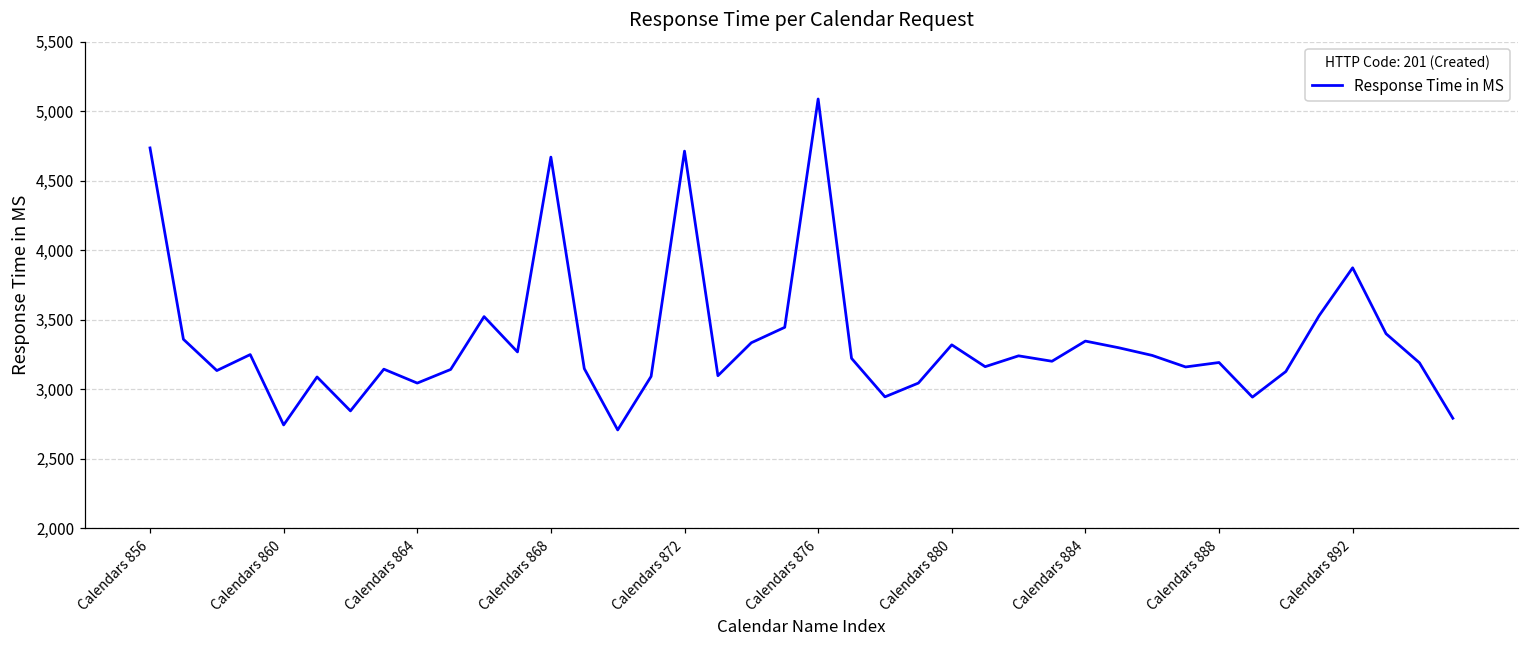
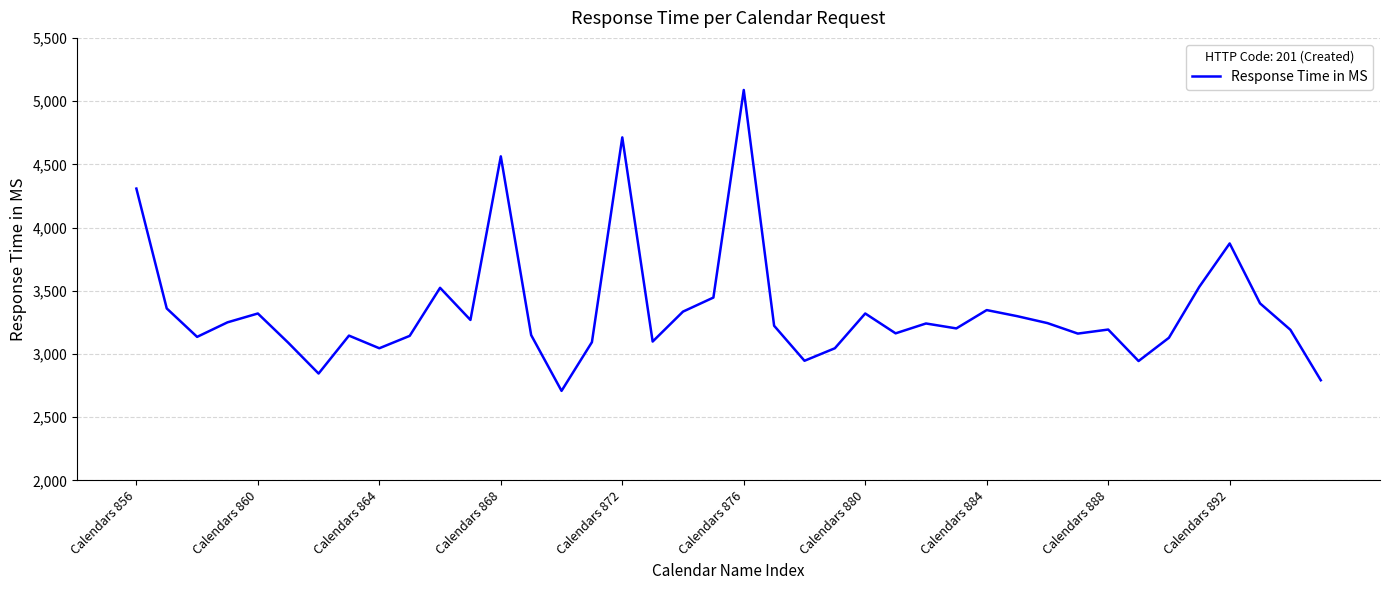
  {
-   "Calendars 856": "4,740",
-   "Calendars 860": "2,740",
+   "Calendars 856": "4,310",
+   "Calendars 860": "3,320",
    "Calendars 864": "3,050",
-   "Calendars 868": "4,670",
+   "Calendars 868": "4,560",
    "Calendars 872": "4,710",
    "Calendars 876": "5,090",
    "Calendars 880": "3,320",
    "Calendars 884": "3,350",
    "Calendars 888": "3,190",
    "Calendars 892": "3,870"
  }
